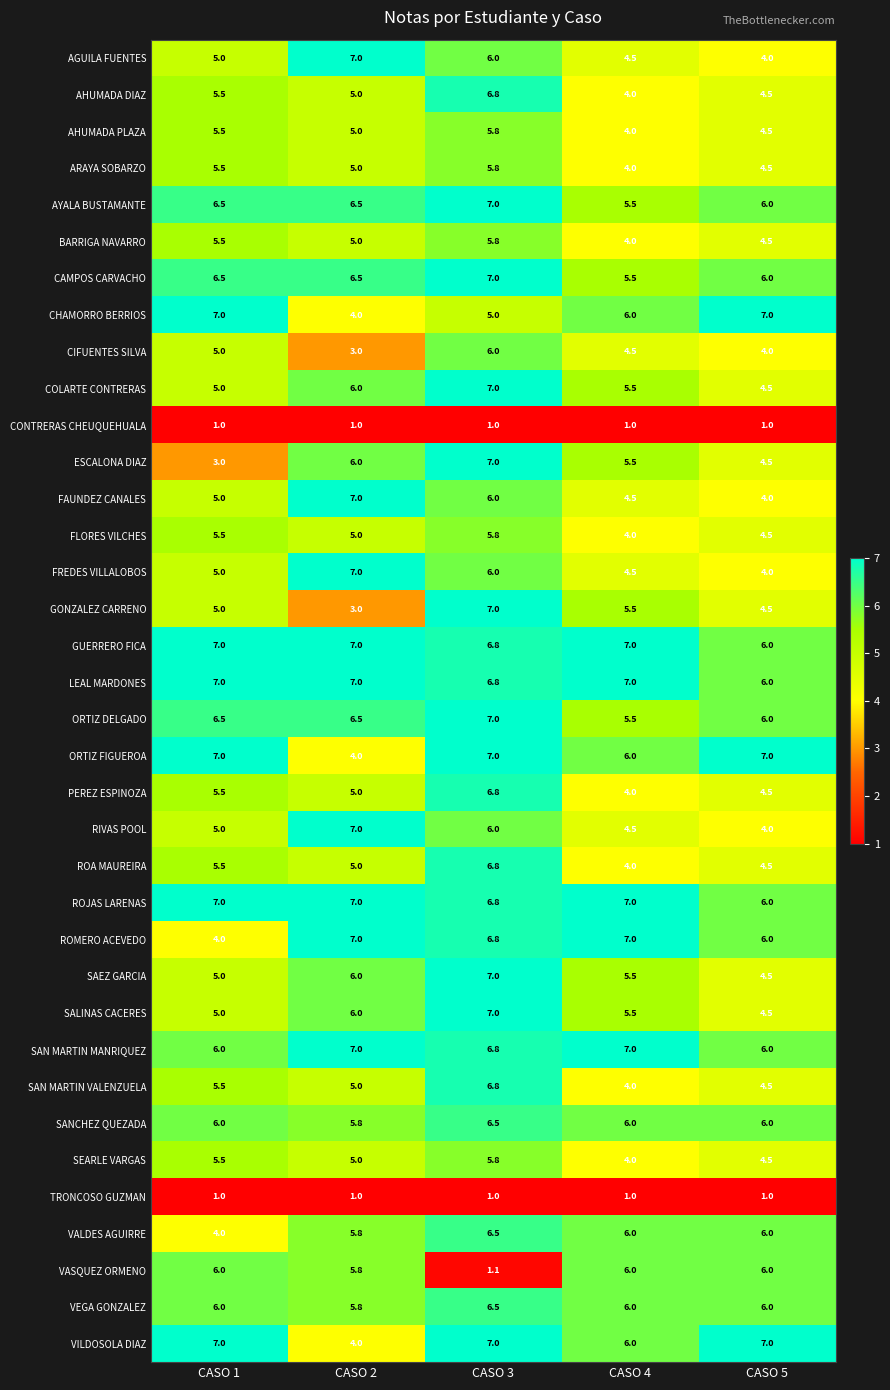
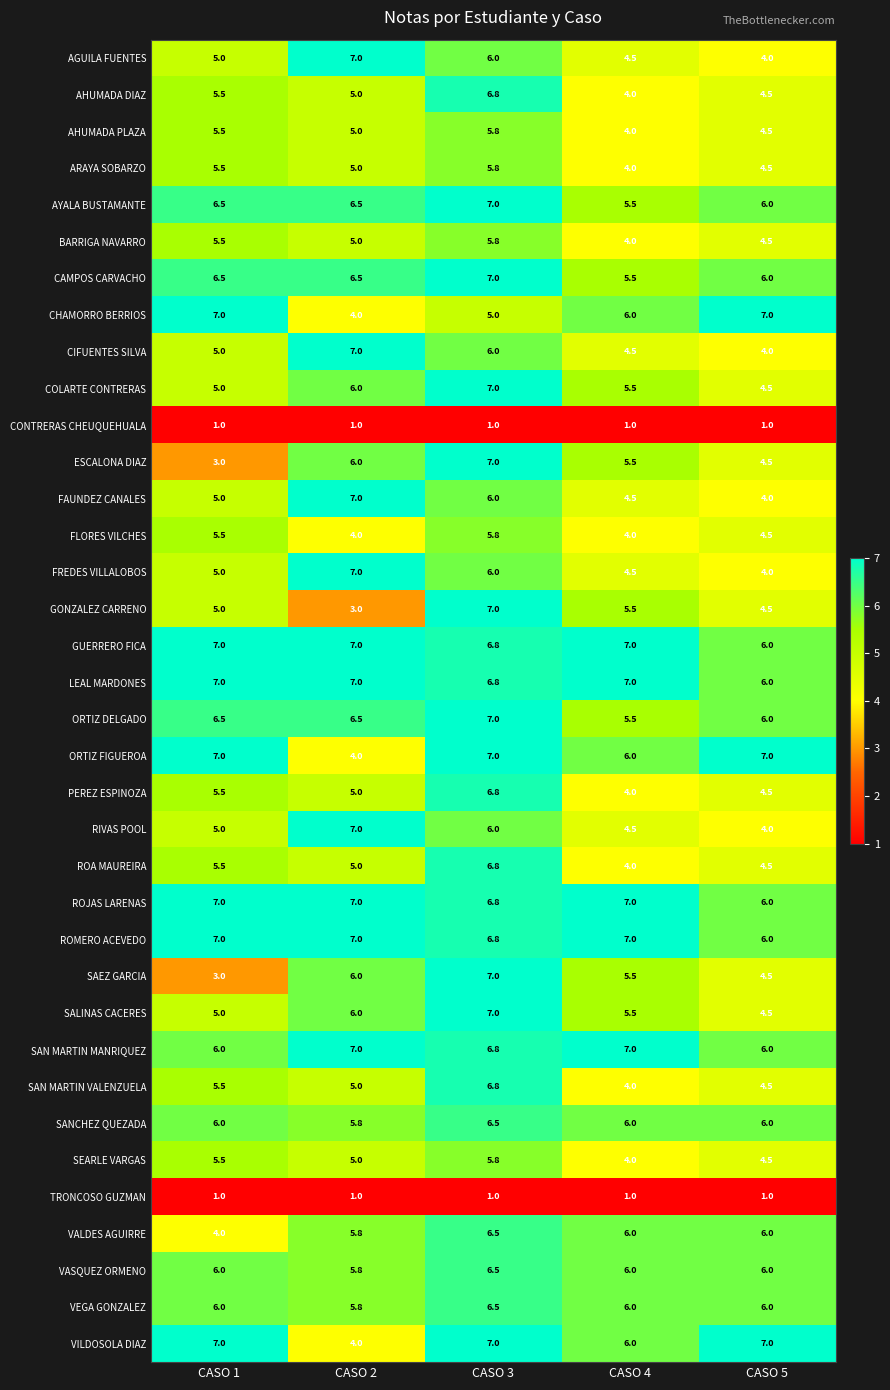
  {
    "AGUILA FUENTES": {
      "CASO 1": 5.0,
      "CASO 2": 7.0,
      "CASO 3": 6.0,
      "CASO 4": 4.5,
      "CASO 5": 4.0
    },
    "AHUMADA DIAZ": {
      "CASO 1": 5.5,
      "CASO 2": 5.0,
      "CASO 3": 6.8,
      "CASO 4": 4.0,
      "CASO 5": 4.5
    },
    "AHUMADA PLAZA": {
      "CASO 1": 5.5,
      "CASO 2": 5.0,
      "CASO 3": 5.8,
      "CASO 4": 4.0,
      "CASO 5": 4.5
    },
    "ARAYA SOBARZO": {
      "CASO 1": 5.5,
      "CASO 2": 5.0,
      "CASO 3": 5.8,
      "CASO 4": 4.0,
      "CASO 5": 4.5
    },
    "AYALA BUSTAMANTE": {
      "CASO 1": 6.5,
      "CASO 2": 6.5,
      "CASO 3": 7.0,
      "CASO 4": 5.5,
      "CASO 5": 6.0
    },
    "BARRIGA NAVARRO": {
      "CASO 1": 5.5,
      "CASO 2": 5.0,
      "CASO 3": 5.8,
      "CASO 4": 4.0,
      "CASO 5": 4.5
    },
    "CAMPOS CARVACHO": {
      "CASO 1": 6.5,
      "CASO 2": 6.5,
      "CASO 3": 7.0,
      "CASO 4": 5.5,
      "CASO 5": 6.0
    },
    "CHAMORRO BERRIOS": {
      "CASO 1": 7.0,
      "CASO 2": 4.0,
      "CASO 3": 5.0,
      "CASO 4": 6.0,
      "CASO 5": 7.0
    },
    "CIFUENTES SILVA": {
      "CASO 1": 5.0,
-     "CASO 2": 3.0,
+     "CASO 2": 7.0,
      "CASO 3": 6.0,
      "CASO 4": 4.5,
      "CASO 5": 4.0
    },
    "COLARTE CONTRERAS": {
      "CASO 1": 5.0,
      "CASO 2": 6.0,
      "CASO 3": 7.0,
      "CASO 4": 5.5,
      "CASO 5": 4.5
    },
    "CONTRERAS CHEUQUEHUALA": {
      "CASO 1": 1.0,
      "CASO 2": 1.0,
      "CASO 3": 1.0,
      "CASO 4": 1.0,
      "CASO 5": 1.0
    },
    "ESCALONA DIAZ": {
      "CASO 1": 3.0,
      "CASO 2": 6.0,
      "CASO 3": 7.0,
      "CASO 4": 5.5,
      "CASO 5": 4.5
    },
    "FAUNDEZ CANALES": {
      "CASO 1": 5.0,
      "CASO 2": 7.0,
      "CASO 3": 6.0,
      "CASO 4": 4.5,
      "CASO 5": 4.0
    },
    "FLORES VILCHES": {
      "CASO 1": 5.5,
-     "CASO 2": 5.0,
+     "CASO 2": 4.0,
      "CASO 3": 5.8,
      "CASO 4": 4.0,
      "CASO 5": 4.5
    },
    "FREDES VILLALOBOS": {
      "CASO 1": 5.0,
      "CASO 2": 7.0,
      "CASO 3": 6.0,
      "CASO 4": 4.5,
      "CASO 5": 4.0
    },
    "GONZALEZ CARRENO": {
      "CASO 1": 5.0,
      "CASO 2": 3.0,
      "CASO 3": 7.0,
      "CASO 4": 5.5,
      "CASO 5": 4.5
    },
    "GUERRERO FICA": {
      "CASO 1": 7.0,
      "CASO 2": 7.0,
      "CASO 3": 6.8,
      "CASO 4": 7.0,
      "CASO 5": 6.0
    },
    "LEAL MARDONES": {
      "CASO 1": 7.0,
      "CASO 2": 7.0,
      "CASO 3": 6.8,
      "CASO 4": 7.0,
      "CASO 5": 6.0
    },
    "ORTIZ DELGADO": {
      "CASO 1": 6.5,
      "CASO 2": 6.5,
      "CASO 3": 7.0,
      "CASO 4": 5.5,
      "CASO 5": 6.0
    },
    "ORTIZ FIGUEROA": {
      "CASO 1": 7.0,
      "CASO 2": 4.0,
      "CASO 3": 7.0,
      "CASO 4": 6.0,
      "CASO 5": 7.0
    },
    "PEREZ ESPINOZA": {
      "CASO 1": 5.5,
      "CASO 2": 5.0,
      "CASO 3": 6.8,
      "CASO 4": 4.0,
      "CASO 5": 4.5
    },
    "RIVAS POOL": {
      "CASO 1": 5.0,
      "CASO 2": 7.0,
      "CASO 3": 6.0,
      "CASO 4": 4.5,
      "CASO 5": 4.0
    },
    "ROA MAUREIRA": {
      "CASO 1": 5.5,
      "CASO 2": 5.0,
      "CASO 3": 6.8,
      "CASO 4": 4.0,
      "CASO 5": 4.5
    },
    "ROJAS LARENAS": {
      "CASO 1": 7.0,
      "CASO 2": 7.0,
      "CASO 3": 6.8,
      "CASO 4": 7.0,
      "CASO 5": 6.0
    },
    "ROMERO ACEVEDO": {
-     "CASO 1": 4.0,
+     "CASO 1": 7.0,
      "CASO 2": 7.0,
      "CASO 3": 6.8,
      "CASO 4": 7.0,
      "CASO 5": 6.0
    },
    "SAEZ GARCIA": {
-     "CASO 1": 5.0,
+     "CASO 1": 3.0,
      "CASO 2": 6.0,
      "CASO 3": 7.0,
      "CASO 4": 5.5,
      "CASO 5": 4.5
    },
    "SALINAS CACERES": {
      "CASO 1": 5.0,
      "CASO 2": 6.0,
      "CASO 3": 7.0,
      "CASO 4": 5.5,
      "CASO 5": 4.5
    },
    "SAN MARTIN MANRIQUEZ": {
      "CASO 1": 6.0,
      "CASO 2": 7.0,
      "CASO 3": 6.8,
      "CASO 4": 7.0,
      "CASO 5": 6.0
    },
    "SAN MARTIN VALENZUELA": {
      "CASO 1": 5.5,
      "CASO 2": 5.0,
      "CASO 3": 6.8,
      "CASO 4": 4.0,
      "CASO 5": 4.5
    },
    "SANCHEZ QUEZADA": {
      "CASO 1": 6.0,
      "CASO 2": 5.8,
      "CASO 3": 6.5,
      "CASO 4": 6.0,
      "CASO 5": 6.0
    },
    "SEARLE VARGAS": {
      "CASO 1": 5.5,
      "CASO 2": 5.0,
      "CASO 3": 5.8,
      "CASO 4": 4.0,
      "CASO 5": 4.5
    },
    "TRONCOSO GUZMAN": {
      "CASO 1": 1.0,
      "CASO 2": 1.0,
      "CASO 3": 1.0,
      "CASO 4": 1.0,
      "CASO 5": 1.0
    },
    "VALDES AGUIRRE": {
      "CASO 1": 4.0,
      "CASO 2": 5.8,
      "CASO 3": 6.5,
      "CASO 4": 6.0,
      "CASO 5": 6.0
    },
    "VASQUEZ ORMENO": {
      "CASO 1": 6.0,
      "CASO 2": 5.8,
-     "CASO 3": 1.1,
+     "CASO 3": 6.5,
      "CASO 4": 6.0,
      "CASO 5": 6.0
    },
    "VEGA GONZALEZ": {
      "CASO 1": 6.0,
      "CASO 2": 5.8,
      "CASO 3": 6.5,
      "CASO 4": 6.0,
      "CASO 5": 6.0
    },
    "VILDOSOLA DIAZ": {
      "CASO 1": 7.0,
      "CASO 2": 4.0,
      "CASO 3": 7.0,
      "CASO 4": 6.0,
      "CASO 5": 7.0
    }
  }
